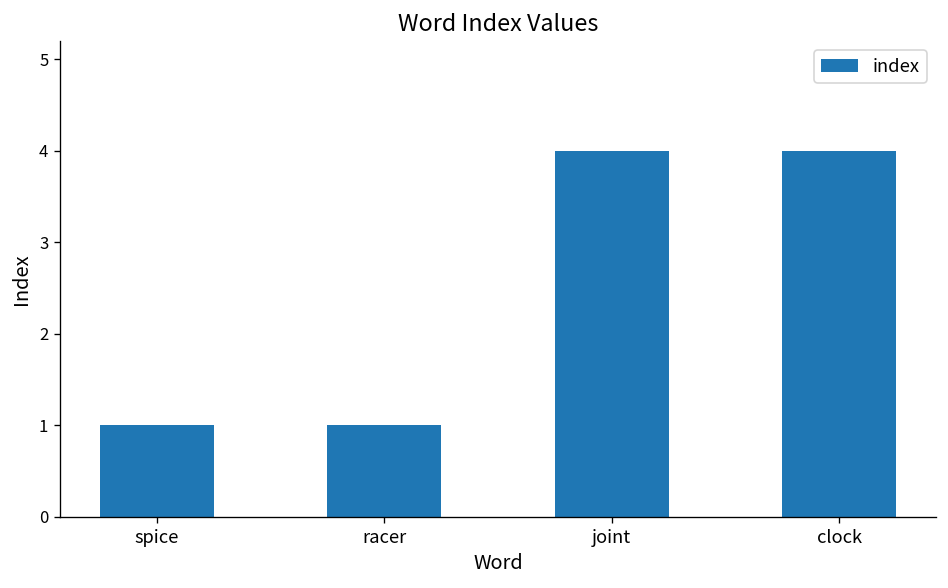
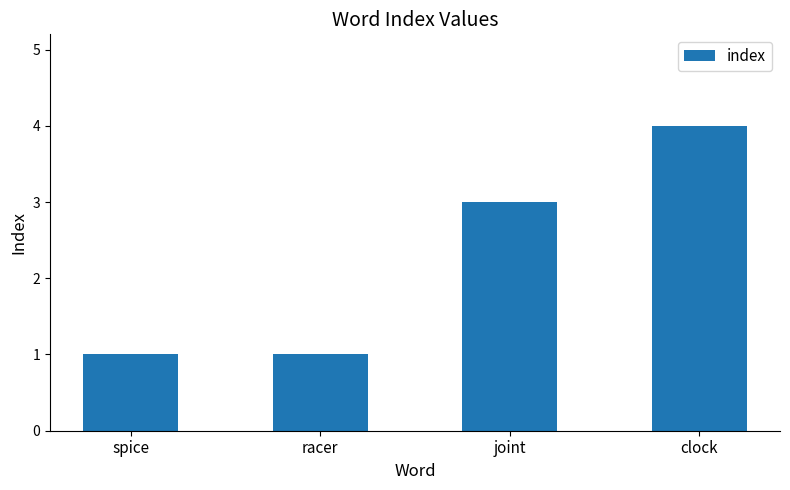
  {
    "spice": 1,
    "racer": 1,
-   "joint": 4,
+   "joint": 3,
    "clock": 4
  }
